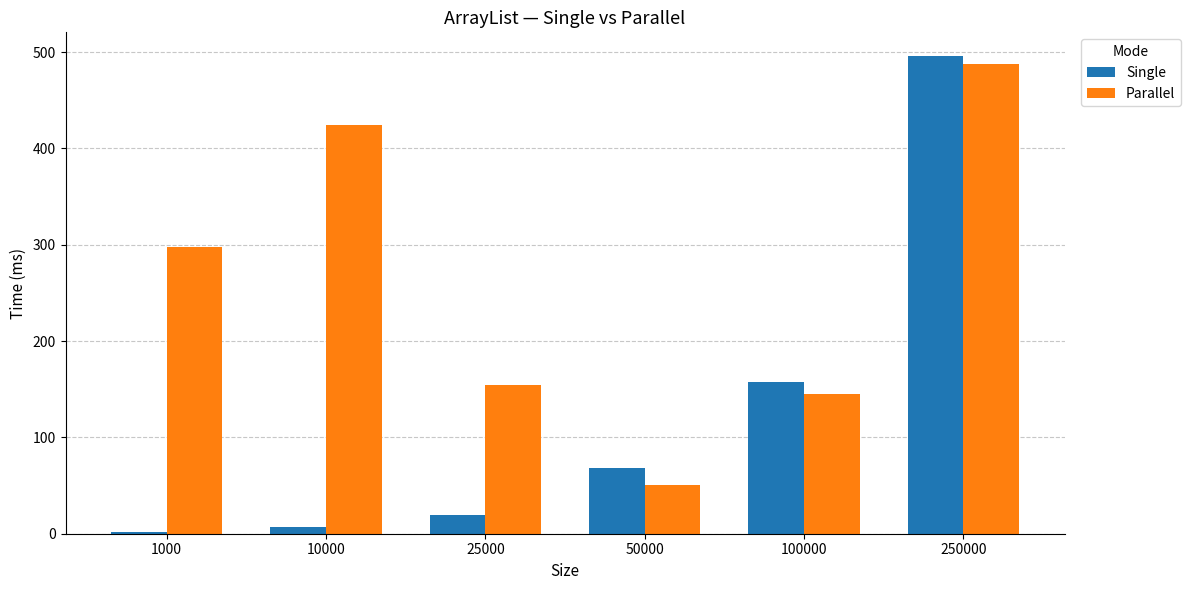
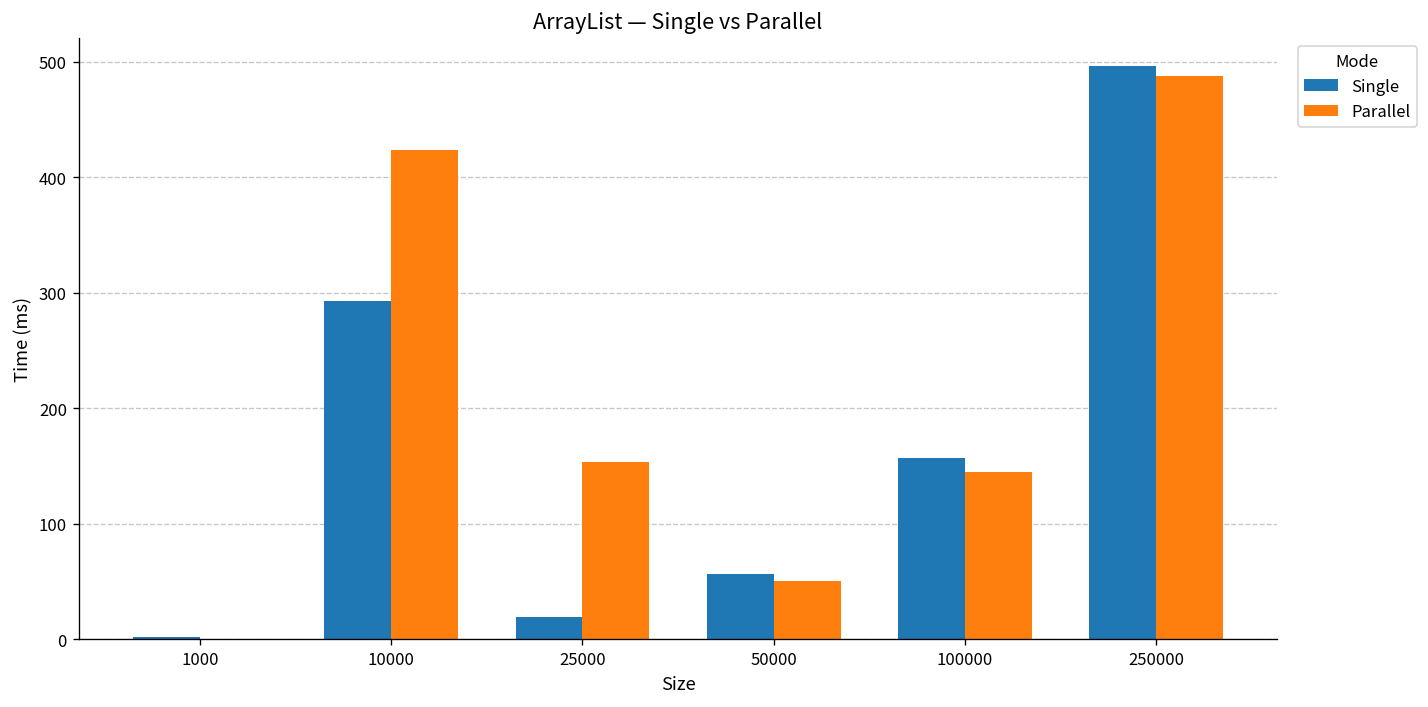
  {
    "Single": {
-     "10000": 10,
+     "10000": 290,
      "25000": 20,
-     "50000": 70,
+     "50000": 60,
      "100000": 160,
      "250000": 500
    },
    "Parallel": {
-     "1000": 300,
+     "1000": 0,
      "10000": 420,
      "25000": 150,
      "50000": 50,
      "100000": 150,
      "250000": 490
    }
  }
